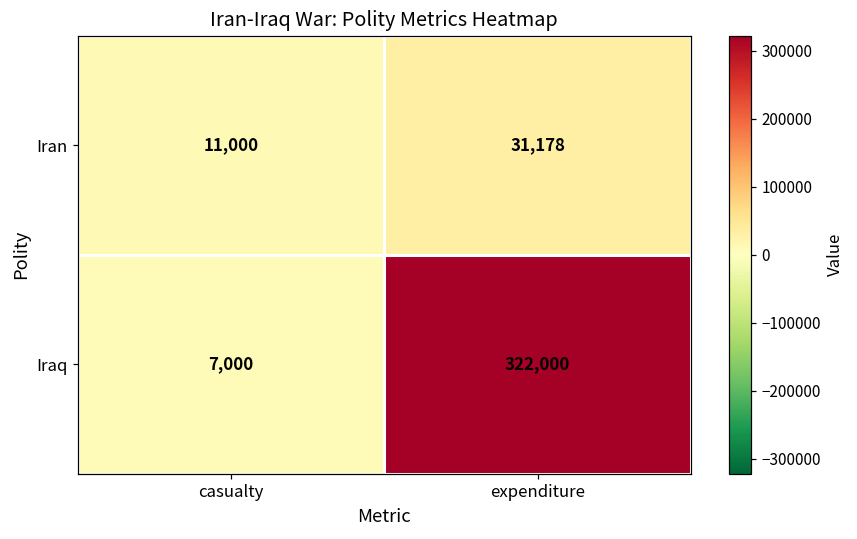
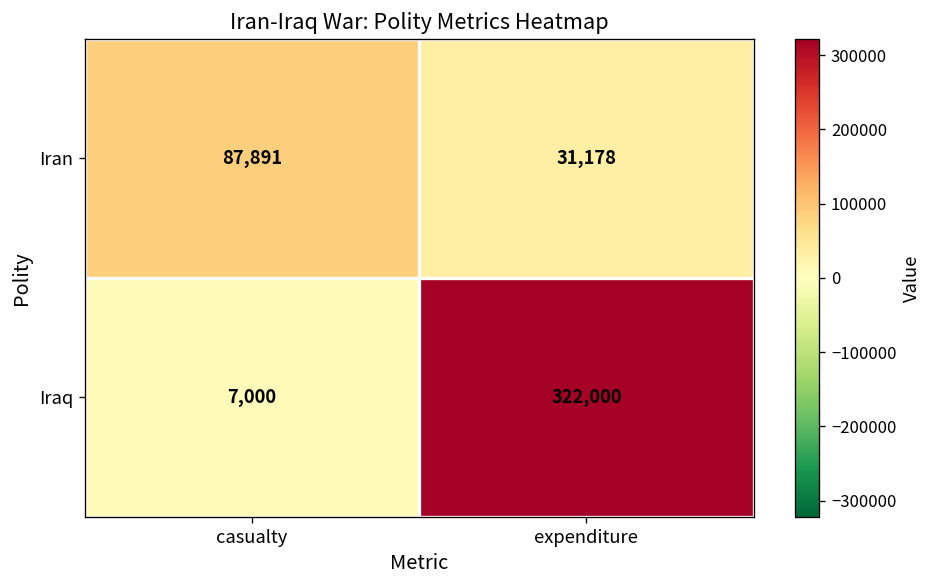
  {
    "Iran": {
-     "casualty": "11,000",
+     "casualty": "87,891",
      "expenditure": "31,178"
    },
    "Iraq": {
      "casualty": "7,000",
      "expenditure": "322,000"
    }
  }
